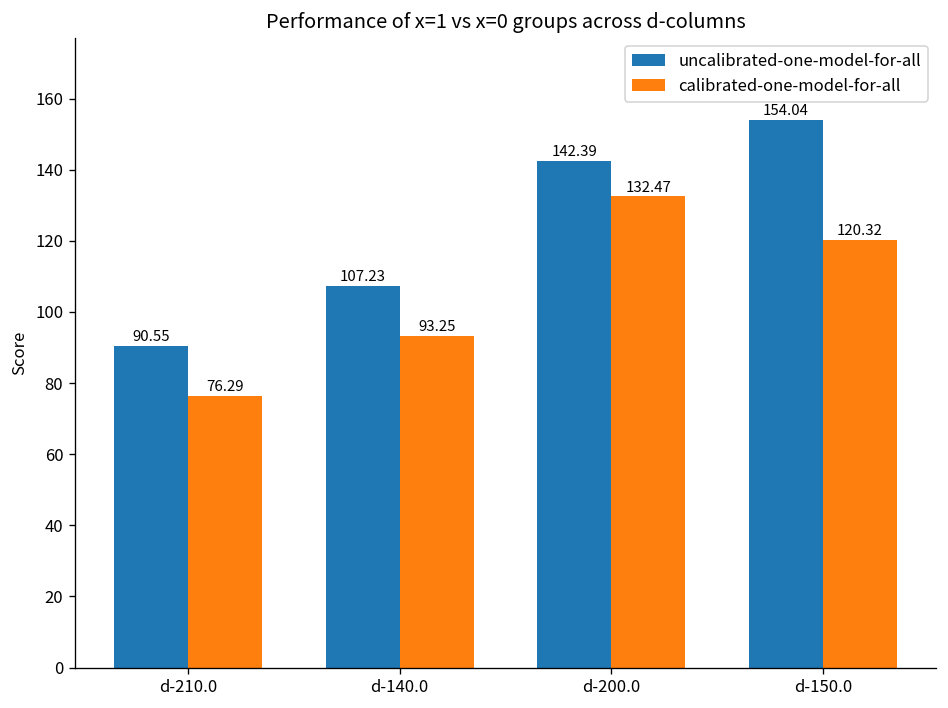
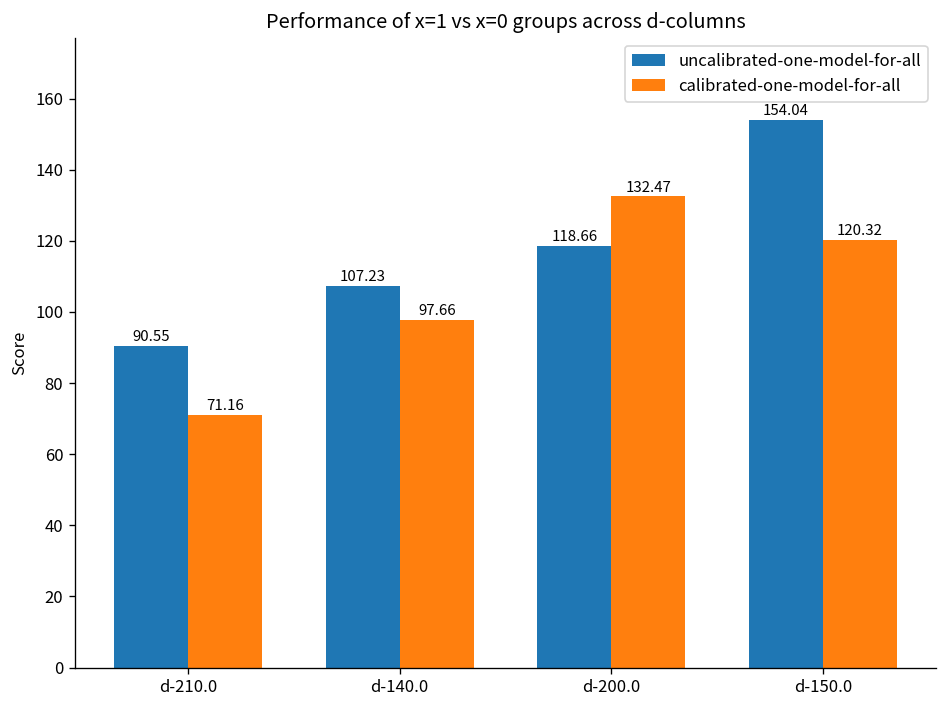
  {
    "uncalibrated-one-model-for-all": {
      "d-210.0": 90.55,
      "d-140.0": 107.23,
-     "d-200.0": 142.39,
+     "d-200.0": 118.66,
      "d-150.0": 154.04
    },
    "calibrated-one-model-for-all": {
-     "d-210.0": 76.29,
-     "d-140.0": 93.25,
+     "d-210.0": 71.16,
+     "d-140.0": 97.66,
      "d-200.0": 132.47,
      "d-150.0": 120.32
    }
  }
